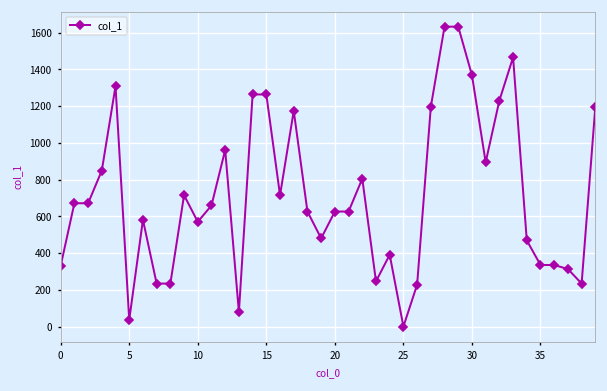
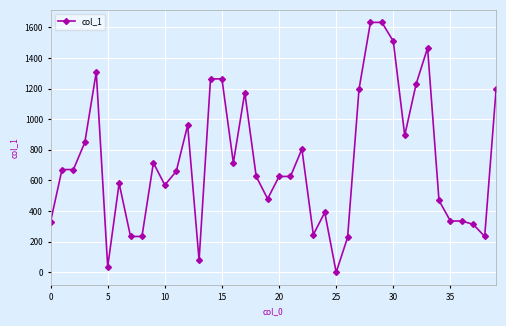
  {
    "0": 330,
    "5": 40,
    "10": 570,
    "15": 1260,
    "20": 630,
    "25": 0,
-   "30": 1370,
+   "30": 1510,
    "35": 340
  }
